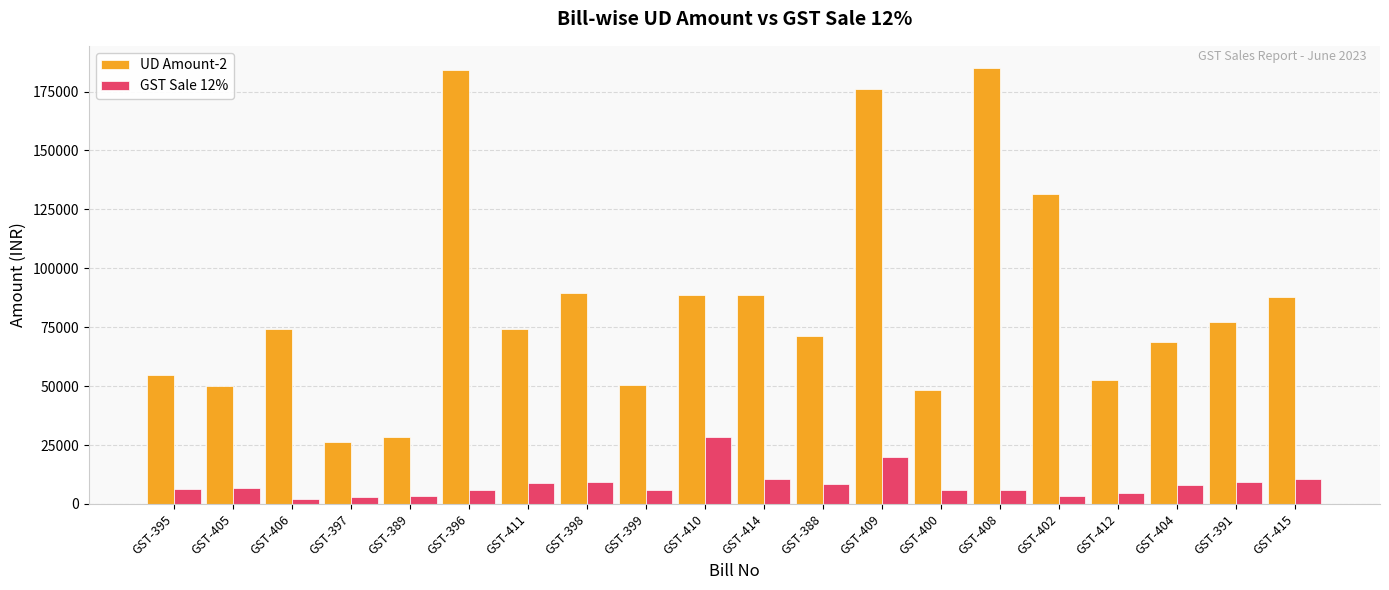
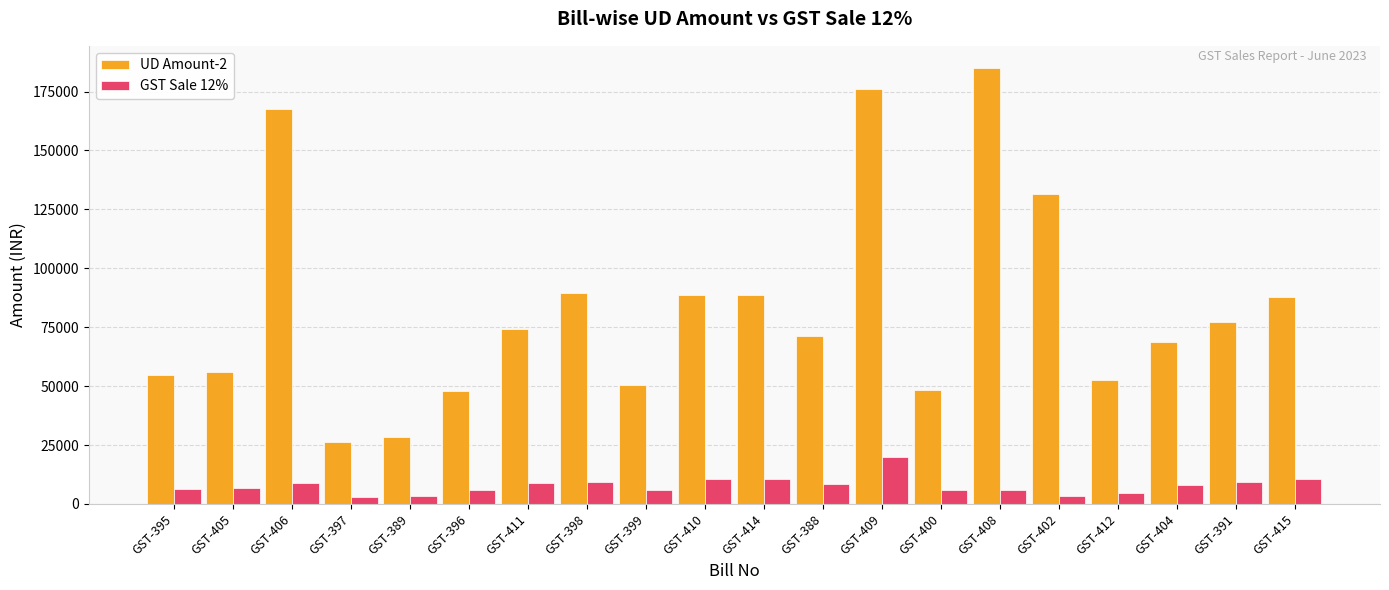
  {
    "UD Amount-2": {
      "GST-395": 55000,
-     "GST-405": 50000,
-     "GST-406": 74000,
+     "GST-405": 56000,
+     "GST-406": 168000,
      "GST-397": 26000,
      "GST-389": 29000,
-     "GST-396": 184000,
+     "GST-396": 48000,
      "GST-411": 74000,
      "GST-398": 89000,
      "GST-399": 50000,
      "GST-410": 89000,
      "GST-414": 89000,
      "GST-388": 71000,
      "GST-409": 176000,
      "GST-400": 48000,
      "GST-408": 185000,
      "GST-402": 132000,
      "GST-412": 53000,
      "GST-404": 69000,
      "GST-391": 77000,
      "GST-415": 88000
    },
    "GST Sale 12%": {
      "GST-395": 7000,
      "GST-405": 7000,
-     "GST-406": 2000,
+     "GST-406": 9000,
      "GST-397": 3000,
      "GST-389": 3000,
      "GST-396": 6000,
      "GST-411": 9000,
      "GST-398": 9000,
      "GST-399": 6000,
-     "GST-410": 29000,
+     "GST-410": 11000,
      "GST-414": 11000,
      "GST-388": 9000,
      "GST-409": 20000,
      "GST-400": 6000,
      "GST-408": 6000,
      "GST-402": 3000,
      "GST-412": 5000,
      "GST-404": 8000,
      "GST-391": 9000,
      "GST-415": 11000
    }
  }
